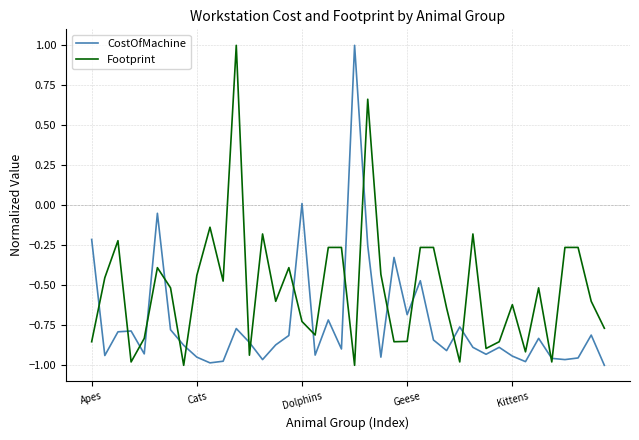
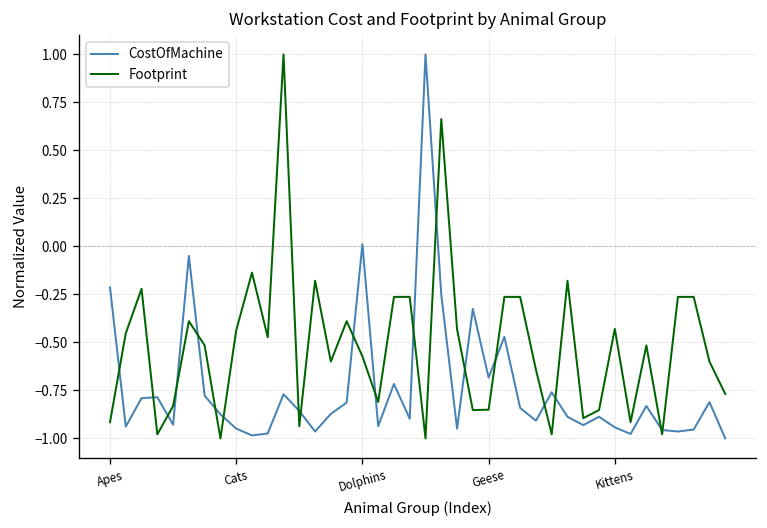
  {
    "CostOfMachine": {
      "Apes": -0.21,
      "Cats": -0.95,
      "Dolphins": 0.01,
      "Geese": -0.68,
      "Kittens": -0.94
    },
    "Footprint": {
-     "Apes": -0.85,
+     "Apes": -0.92,
      "Cats": -0.44,
-     "Dolphins": -0.73,
+     "Dolphins": -0.57,
      "Geese": -0.85,
-     "Kittens": -0.62
+     "Kittens": -0.43
    }
  }
